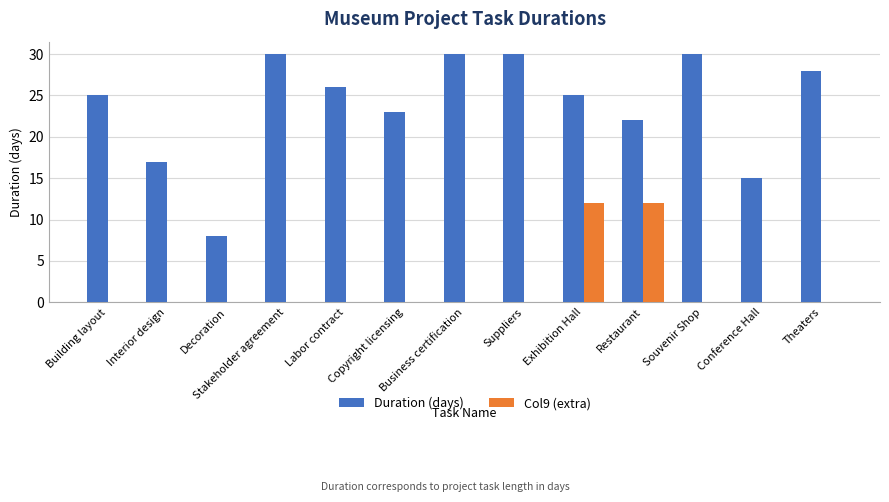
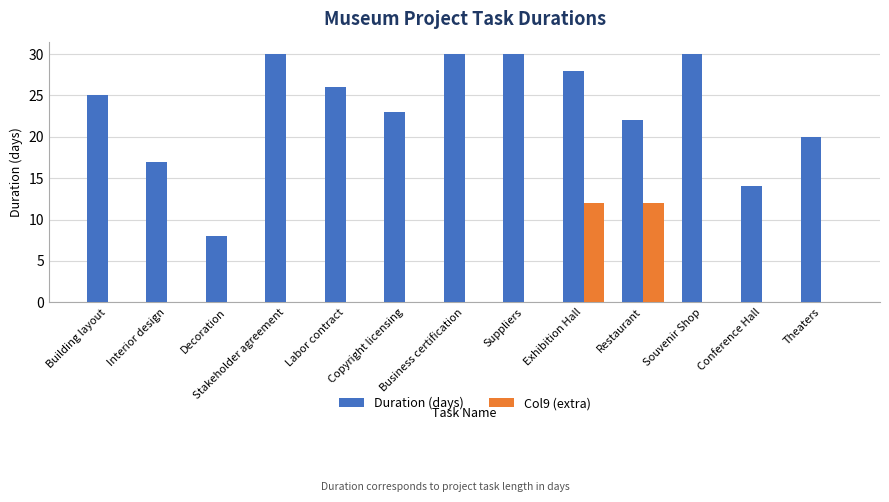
  {
    "Duration (days)": {
      "Building layout": 25,
      "Interior design": 17,
      "Decoration": 8,
      "Stakeholder agreement": 30,
      "Labor contract": 26,
      "Copyright licensing": 23,
      "Business certification": 30,
      "Suppliers": 30,
-     "Exhibition Hall": 25,
+     "Exhibition Hall": 28,
      "Restaurant": 22,
      "Souvenir Shop": 30,
-     "Conference Hall": 15,
-     "Theaters": 28
+     "Conference Hall": 14,
+     "Theaters": 20
    },
    "Col9 (extra)": {
      "Building layout": 0,
      "Interior design": 0,
      "Decoration": 0,
      "Stakeholder agreement": 0,
      "Labor contract": 0,
      "Copyright licensing": 0,
      "Business certification": 0,
      "Suppliers": 0,
      "Exhibition Hall": 12,
      "Restaurant": 12,
      "Souvenir Shop": 0,
      "Conference Hall": 0,
      "Theaters": 0
    }
  }
